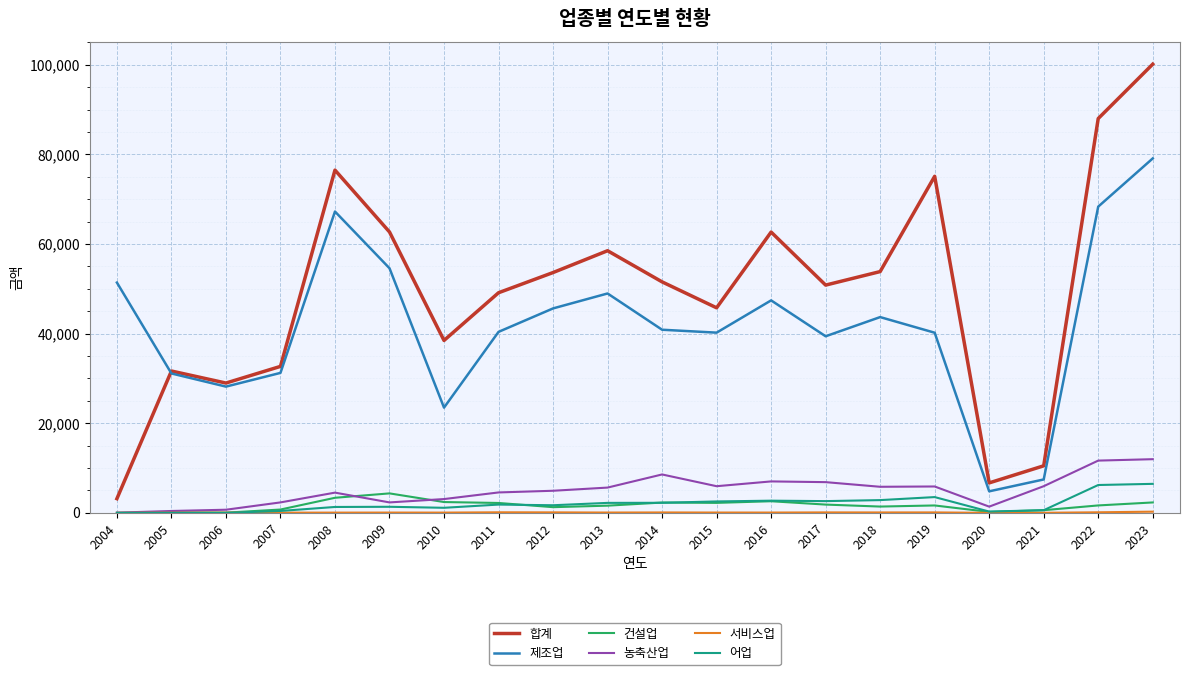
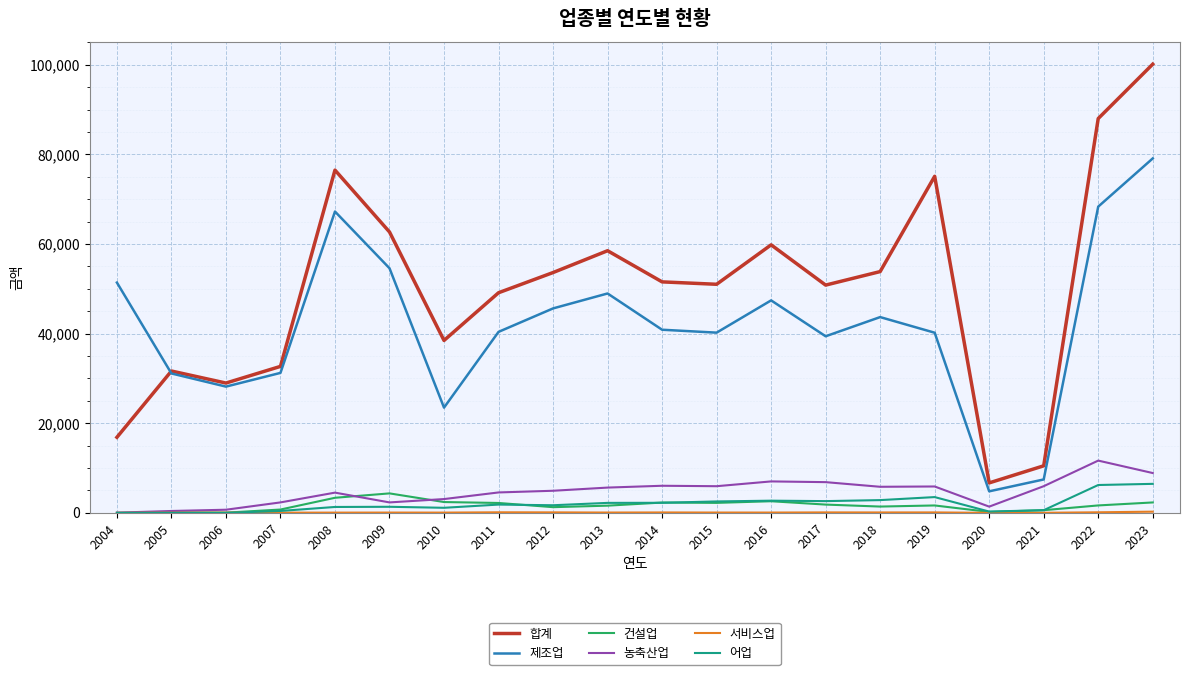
  {
    "합계": {
-     "2004": "3,000",
+     "2004": "17,000",
      "2006": "29,000",
      "2007": "33,000",
      "2008": "77,000",
      "2009": "63,000",
      "2010": "38,000",
      "2011": "49,000",
      "2012": "54,000",
      "2013": "59,000",
      "2014": "52,000",
-     "2015": "46,000",
-     "2016": "63,000",
+     "2015": "51,000",
+     "2016": "60,000",
      "2017": "51,000",
      "2018": "54,000",
      "2019": "75,000",
      "2020": "7,000",
      "2021": "11,000",
      "2022": "88,000",
      "2023": "100,000"
    },
    "제조업": {
      "2004": "51,000",
      "2006": "28,000",
      "2007": "31,000",
      "2008": "67,000",
      "2009": "55,000",
      "2010": "23,000",
      "2011": "40,000",
      "2012": "46,000",
      "2013": "49,000",
      "2014": "41,000",
      "2015": "40,000",
      "2016": "47,000",
      "2017": "39,000",
      "2018": "44,000",
      "2019": "40,000",
      "2020": "5,000",
      "2021": "7,000",
      "2022": "68,000",
      "2023": "79,000"
    },
    "농축산업": {
      "2006": "1,000",
      "2007": "2,000",
      "2008": "5,000",
      "2009": "2,000",
      "2010": "3,000",
      "2011": "5,000",
      "2012": "5,000",
      "2013": "6,000",
-     "2014": "9,000",
+     "2014": "6,000",
      "2015": "6,000",
      "2016": "7,000",
      "2017": "7,000",
      "2018": "6,000",
      "2019": "6,000",
      "2020": "1,000",
      "2021": "6,000",
      "2022": "12,000",
-     "2023": "12,000"
+     "2023": "9,000"
    },
    "서비스업": {
      "2008": "0",
      "2009": "0",
      "2010": "0",
      "2011": "0",
      "2012": "0",
      "2013": "0",
      "2014": "0",
      "2015": "0",
      "2016": "0",
      "2017": "0",
      "2018": "0",
      "2019": "0",
      "2022": "0",
      "2023": "0"
    }
  }
